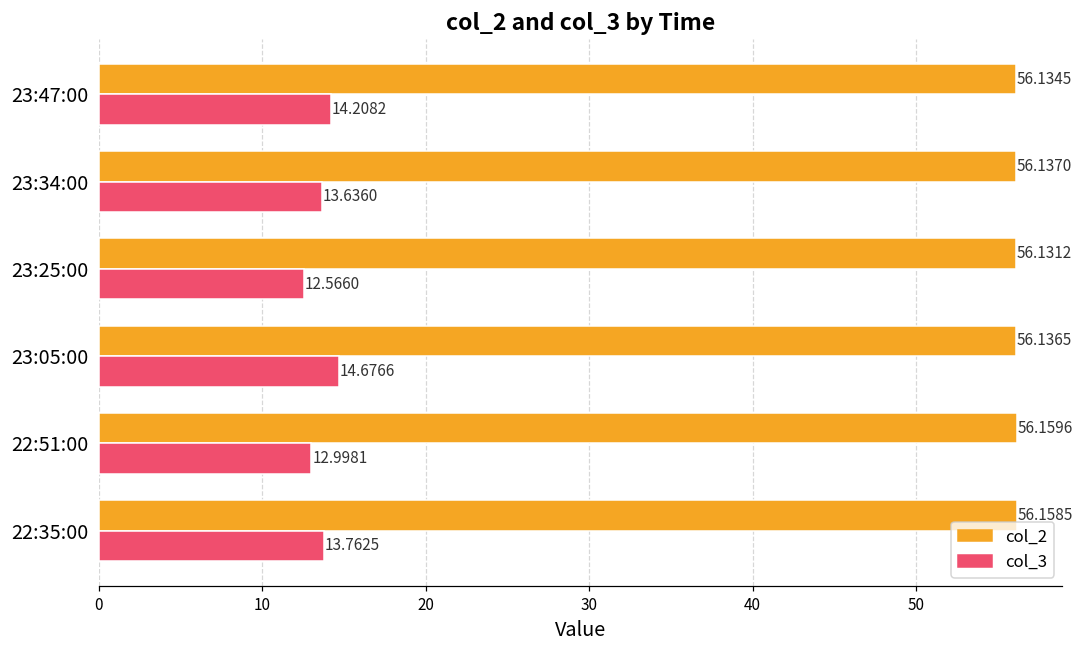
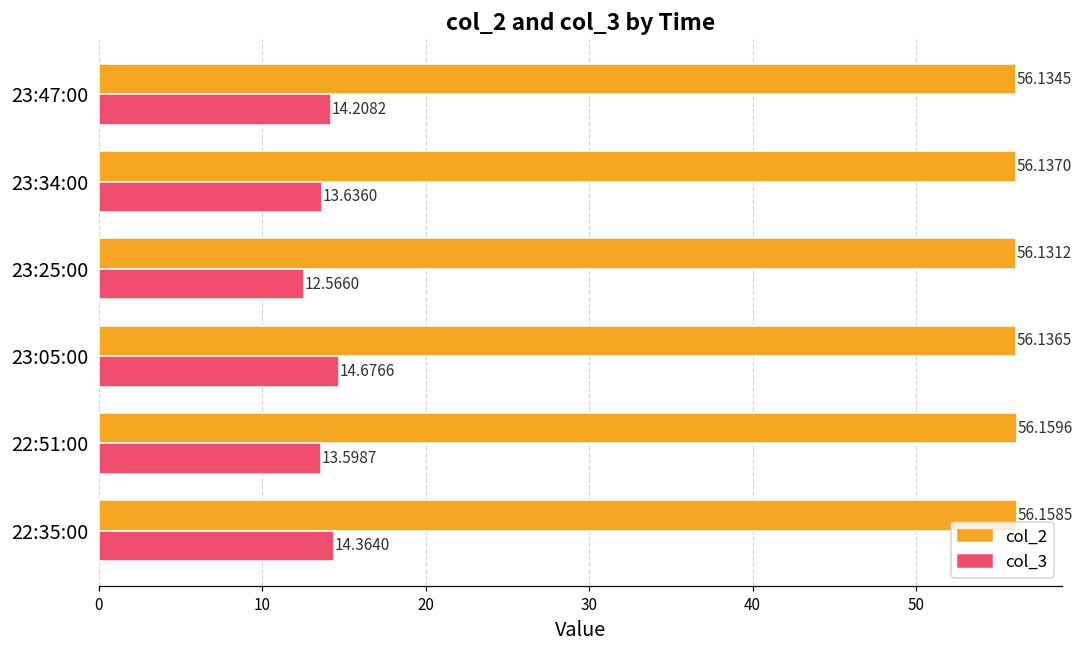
  {
    "col_2": {
      "23:47:00": 56.1345,
      "23:34:00": 56.1370,
      "23:25:00": 56.1312,
      "23:05:00": 56.1365,
      "22:51:00": 56.1596
    },
    "col_3": {
      "23:47:00": 14.2082,
      "23:34:00": 13.6360,
      "23:25:00": 12.5660,
      "23:05:00": 14.6766,
-     "22:51:00": 12.9981,
-     "22:35:00": 13.7625
+     "22:51:00": 13.5987,
+     "22:35:00": 14.3640
    }
  }
